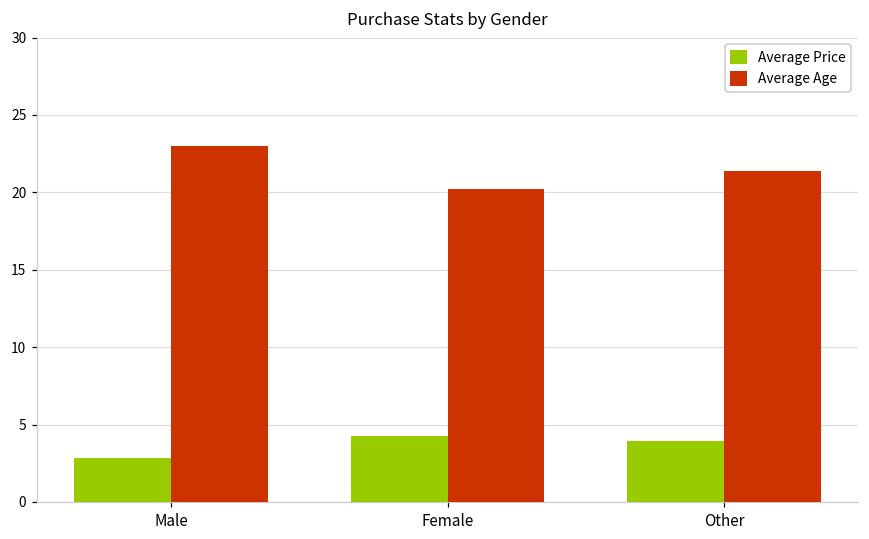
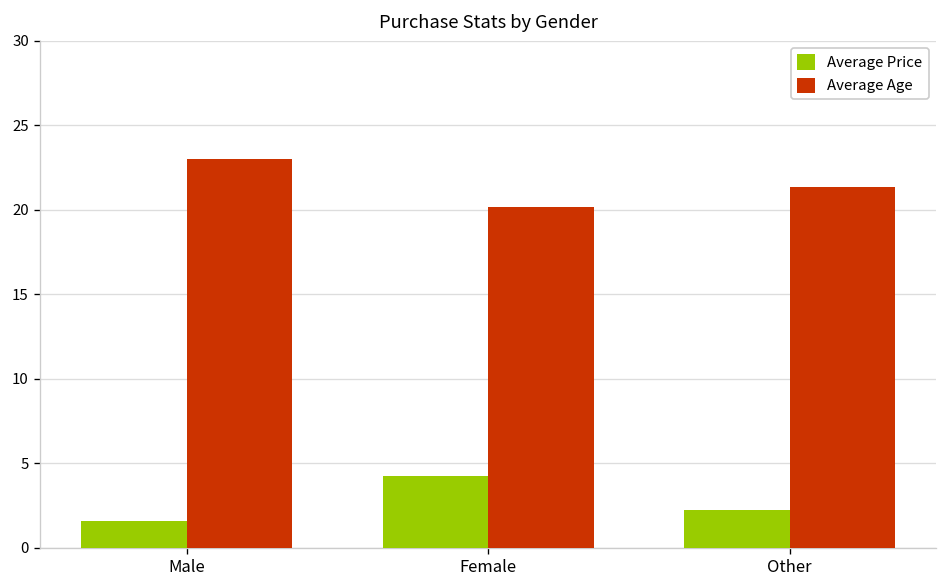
  {
    "Average Price": {
-     "Male": 2.9,
+     "Male": 1.6,
      "Female": 4.3,
-     "Other": 3.9
+     "Other": 2.2
    },
    "Average Age": {
      "Male": 23.0,
      "Female": 20.2,
      "Other": 21.4
    }
  }
